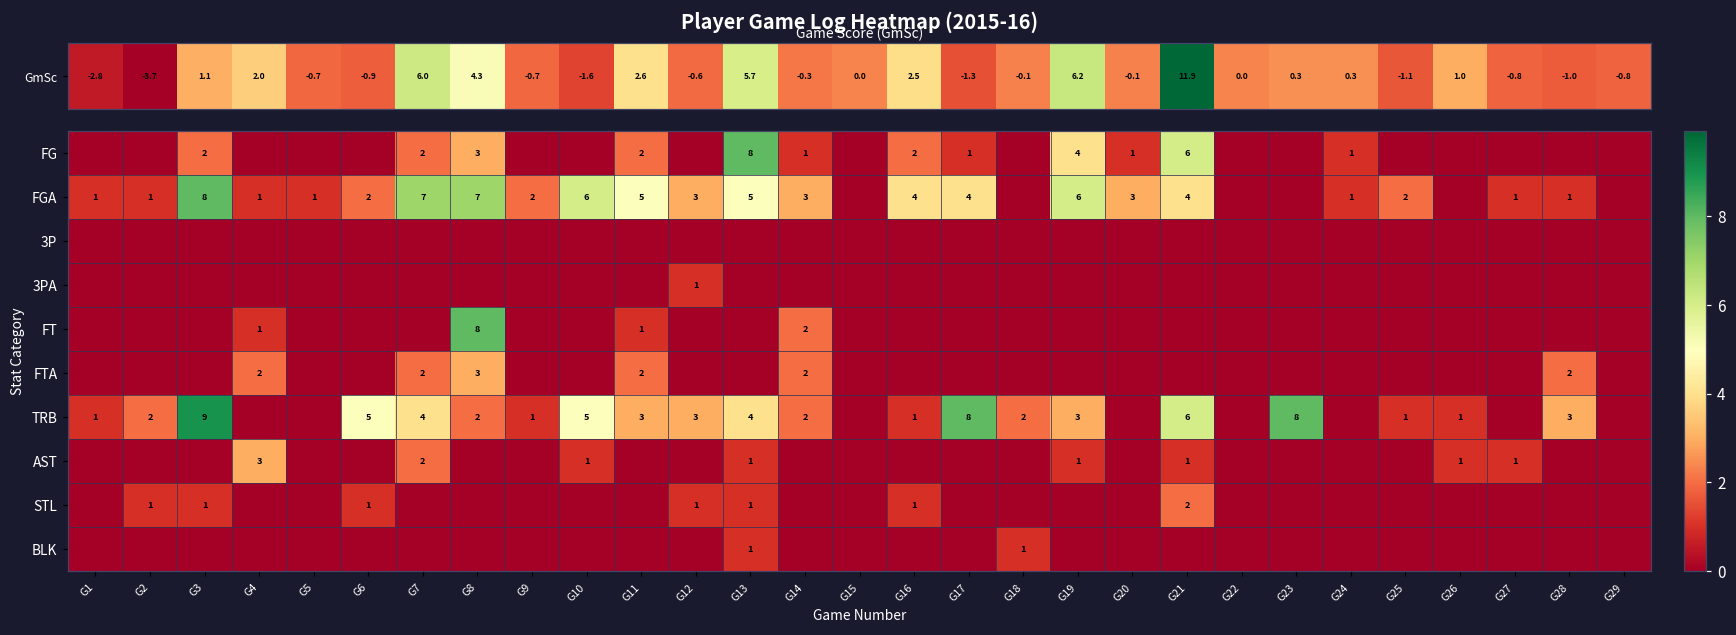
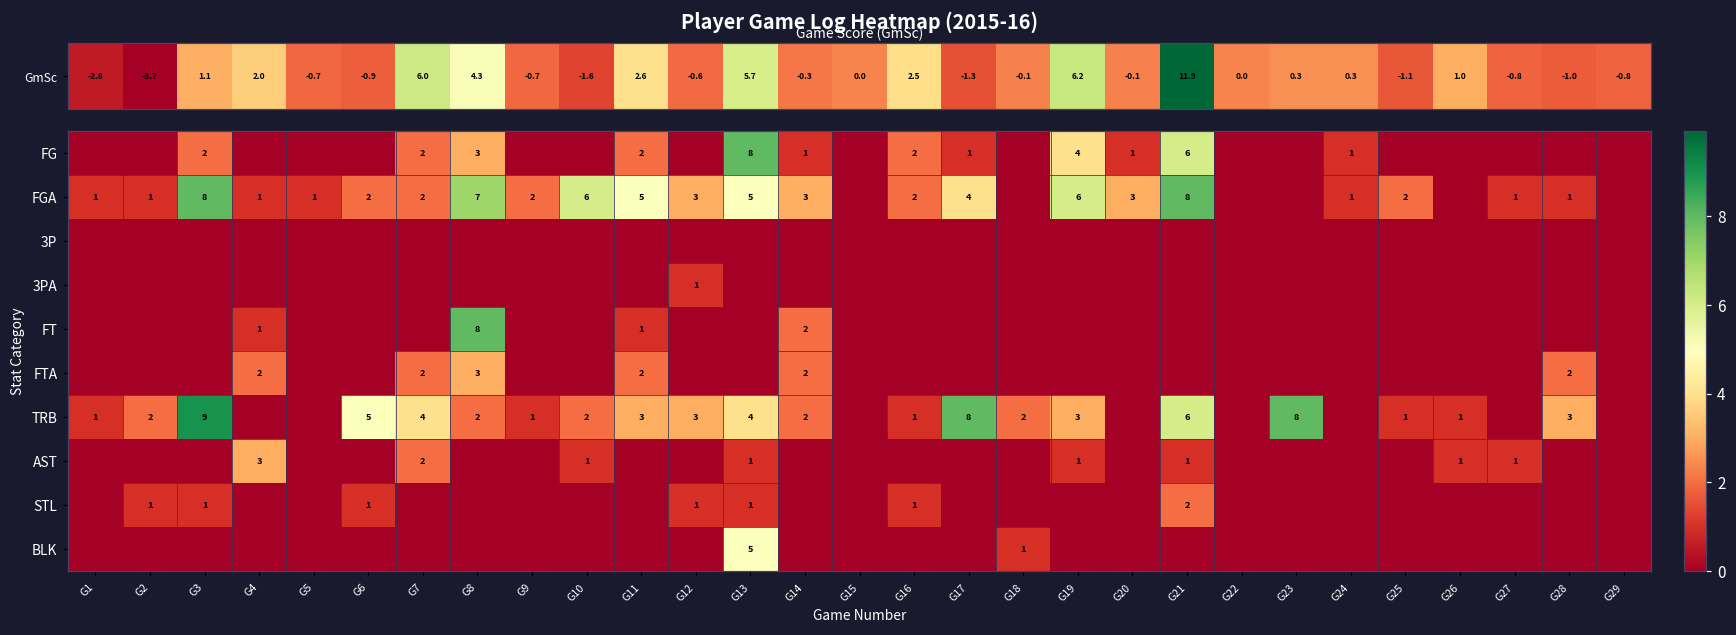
  {
    "FG": {
      "G3": 2,
      "G7": 2,
      "G8": 3,
      "G11": 2,
      "G13": 8,
      "G14": 1,
      "G16": 2,
      "G17": 1,
      "G19": 4,
      "G20": 1,
      "G21": 6,
      "G24": 1
    },
    "FGA": {
      "G1": 1,
      "G2": 1,
      "G3": 8,
      "G4": 1,
      "G5": 1,
      "G6": 2,
-     "G7": 7,
+     "G7": 2,
      "G8": 7,
      "G9": 2,
      "G10": 6,
      "G11": 5,
      "G12": 3,
      "G13": 5,
      "G14": 3,
-     "G16": 4,
+     "G16": 2,
      "G17": 4,
      "G19": 6,
      "G20": 3,
-     "G21": 4,
+     "G21": 8,
      "G24": 1,
      "G25": 2,
      "G27": 1,
      "G28": 1
    },
    "3PA": {
      "G12": 1
    },
    "FT": {
      "G4": 1,
      "G8": 8,
      "G11": 1,
      "G14": 2
    },
    "FTA": {
      "G4": 2,
      "G7": 2,
      "G8": 3,
      "G11": 2,
      "G14": 2,
      "G28": 2
    },
    "TRB": {
      "G1": 1,
      "G2": 2,
      "G3": 9,
      "G6": 5,
      "G7": 4,
      "G8": 2,
      "G9": 1,
-     "G10": 5,
+     "G10": 2,
      "G11": 3,
      "G12": 3,
      "G13": 4,
      "G14": 2,
      "G16": 1,
      "G17": 8,
      "G18": 2,
      "G19": 3,
      "G21": 6,
      "G23": 8,
      "G25": 1,
      "G26": 1,
      "G28": 3
    },
    "AST": {
      "G4": 3,
      "G7": 2,
      "G10": 1,
      "G13": 1,
      "G19": 1,
      "G21": 1,
      "G26": 1,
      "G27": 1
    },
    "STL": {
      "G2": 1,
      "G3": 1,
      "G6": 1,
      "G12": 1,
      "G13": 1,
      "G16": 1,
      "G21": 2
    },
    "BLK": {
-     "G13": 1,
+     "G13": 5,
      "G18": 1
    }
  }
